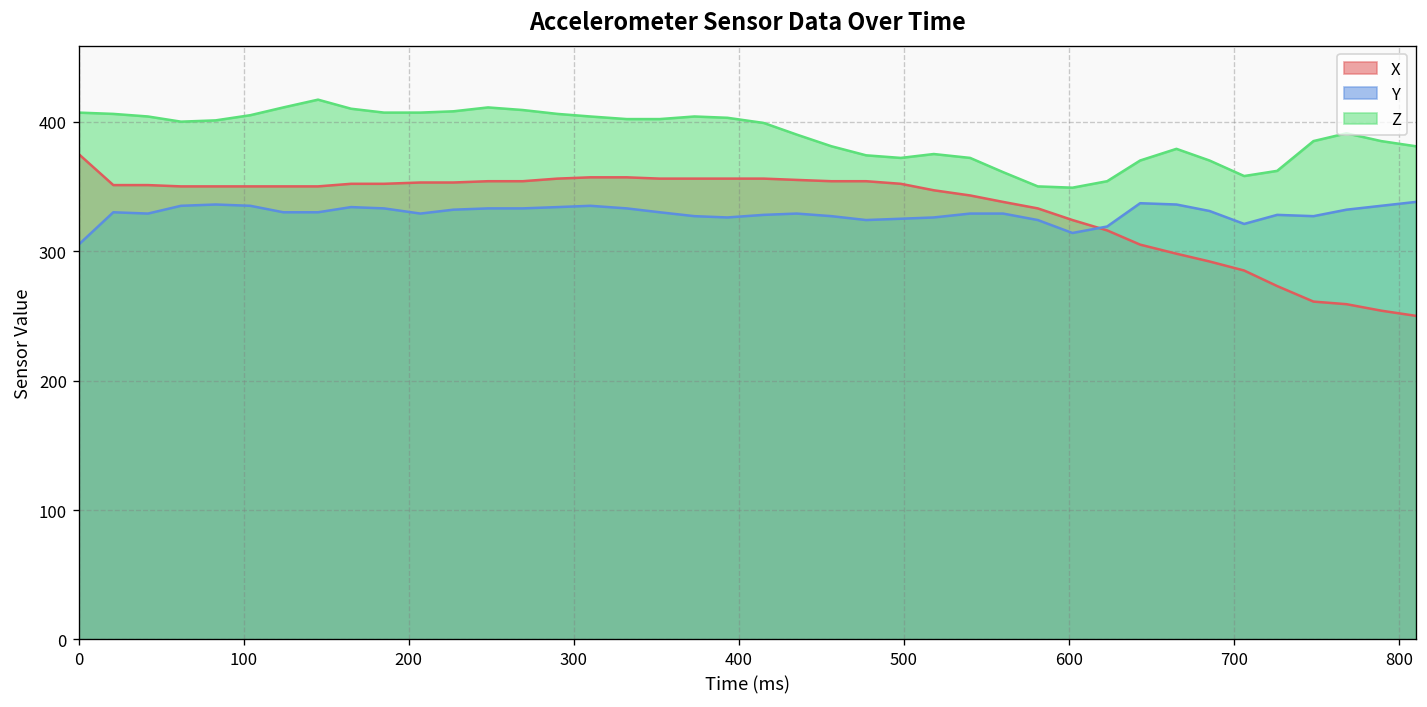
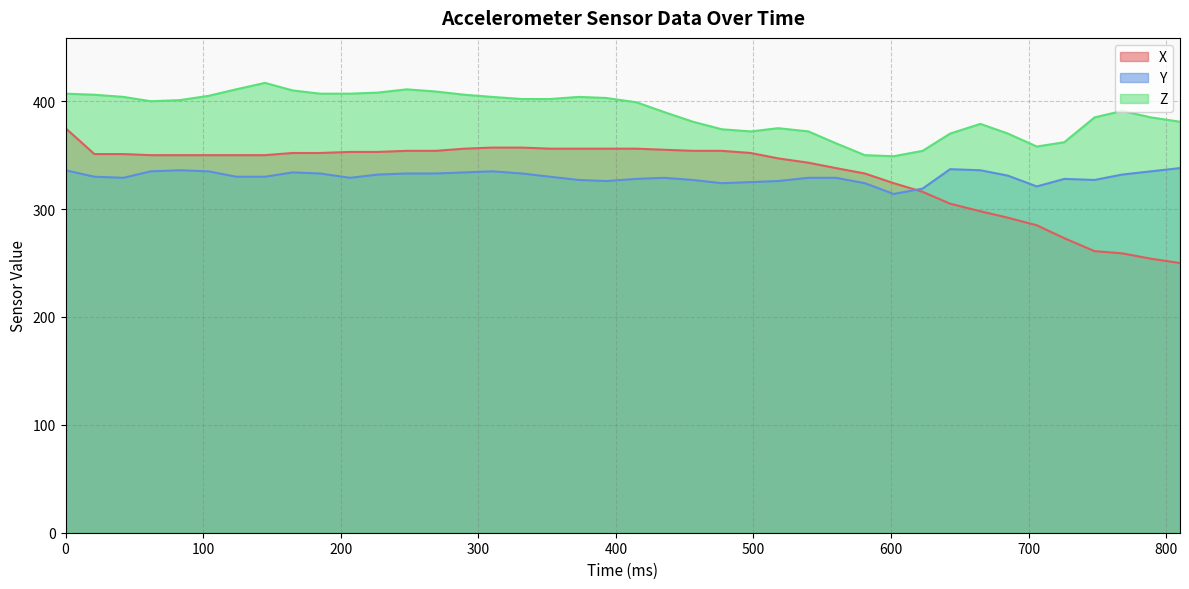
  {
    "X": {
      "0": 375
    },
    "Y": {
-     "0": 305
+     "0": 336
    },
    "Z": {
      "0": 407
    }
  }
